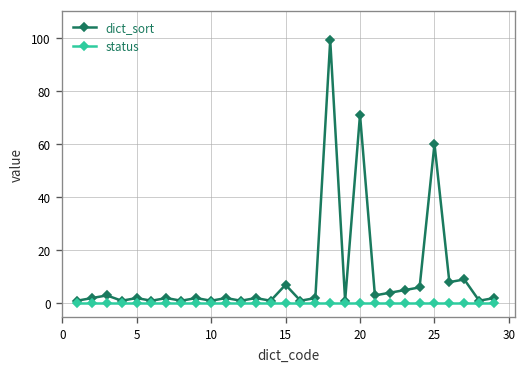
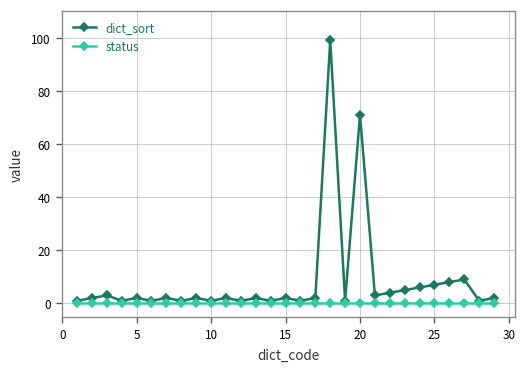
  {
    "dict_sort": {
      "5": 2,
-     "15": 7,
+     "15": 2,
      "20": 71,
-     "25": 60
+     "25": 7
    },
    "status": {
      "5": 0,
      "15": 0,
      "20": 0,
      "25": 0
    }
  }
